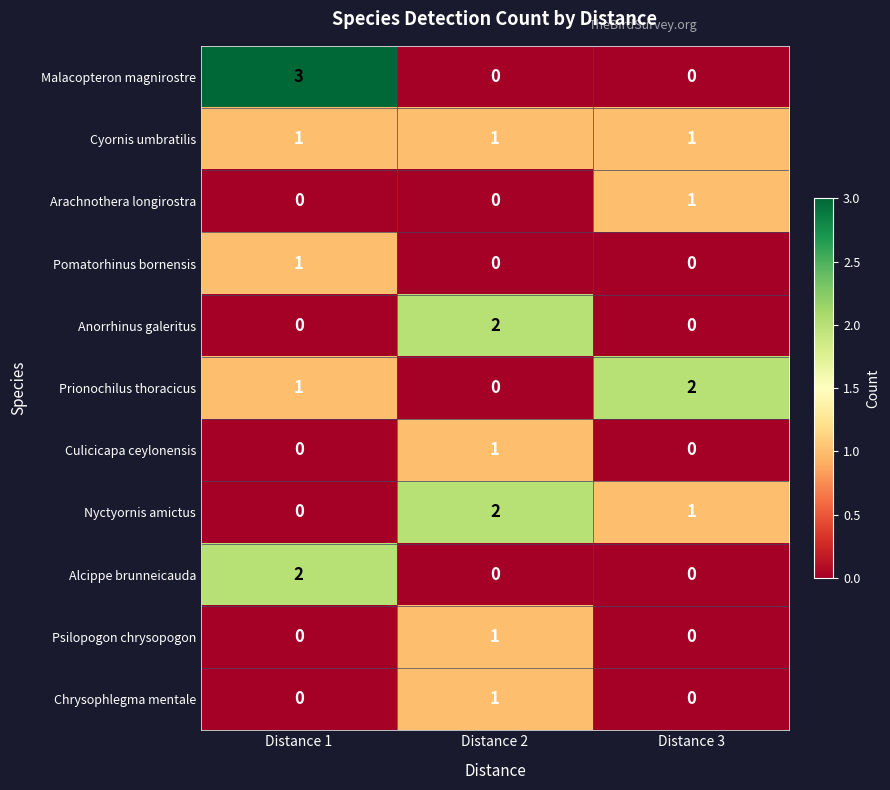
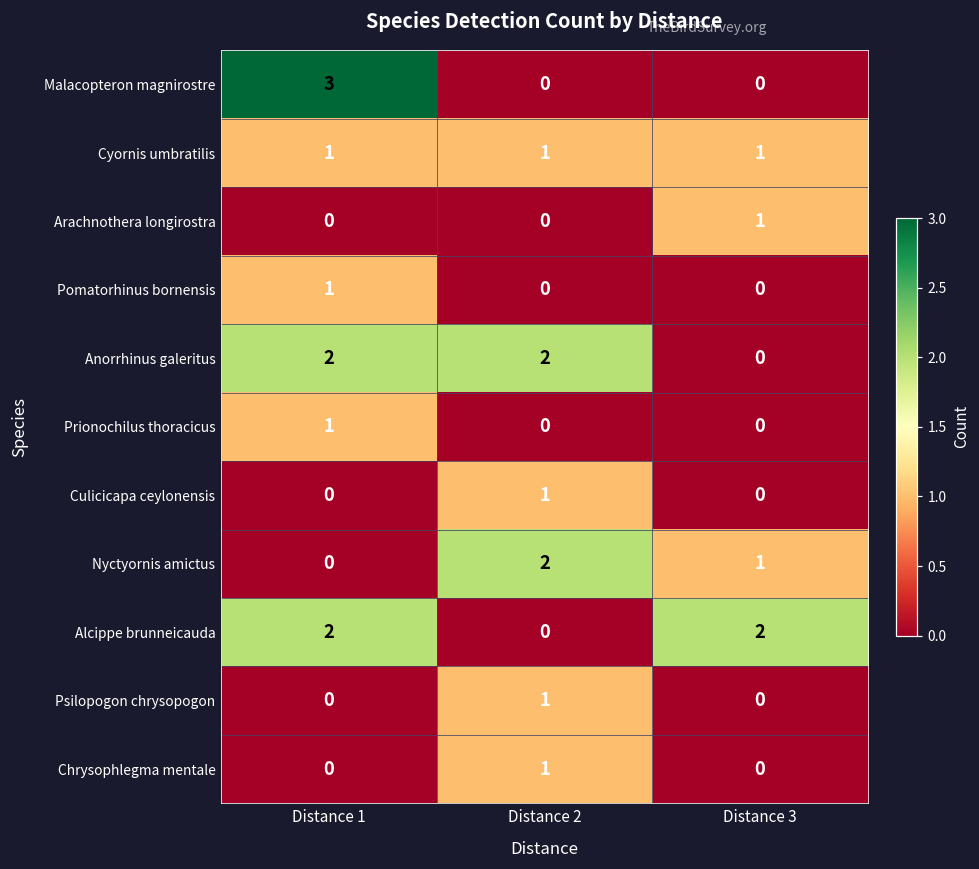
  {
    "Malacopteron magnirostre": {
      "Distance 1": 3,
      "Distance 2": 0,
      "Distance 3": 0
    },
    "Cyornis umbratilis": {
      "Distance 1": 1,
      "Distance 2": 1,
      "Distance 3": 1
    },
    "Arachnothera longirostra": {
      "Distance 1": 0,
      "Distance 2": 0,
      "Distance 3": 1
    },
    "Pomatorhinus bornensis": {
      "Distance 1": 1,
      "Distance 2": 0,
      "Distance 3": 0
    },
    "Anorrhinus galeritus": {
-     "Distance 1": 0,
+     "Distance 1": 2,
      "Distance 2": 2,
      "Distance 3": 0
    },
    "Prionochilus thoracicus": {
      "Distance 1": 1,
      "Distance 2": 0,
-     "Distance 3": 2
+     "Distance 3": 0
    },
    "Culicicapa ceylonensis": {
      "Distance 1": 0,
      "Distance 2": 1,
      "Distance 3": 0
    },
    "Nyctyornis amictus": {
      "Distance 1": 0,
      "Distance 2": 2,
      "Distance 3": 1
    },
    "Alcippe brunneicauda": {
      "Distance 1": 2,
      "Distance 2": 0,
-     "Distance 3": 0
+     "Distance 3": 2
    },
    "Psilopogon chrysopogon": {
      "Distance 1": 0,
      "Distance 2": 1,
      "Distance 3": 0
    },
    "Chrysophlegma mentale": {
      "Distance 1": 0,
      "Distance 2": 1,
      "Distance 3": 0
    }
  }
